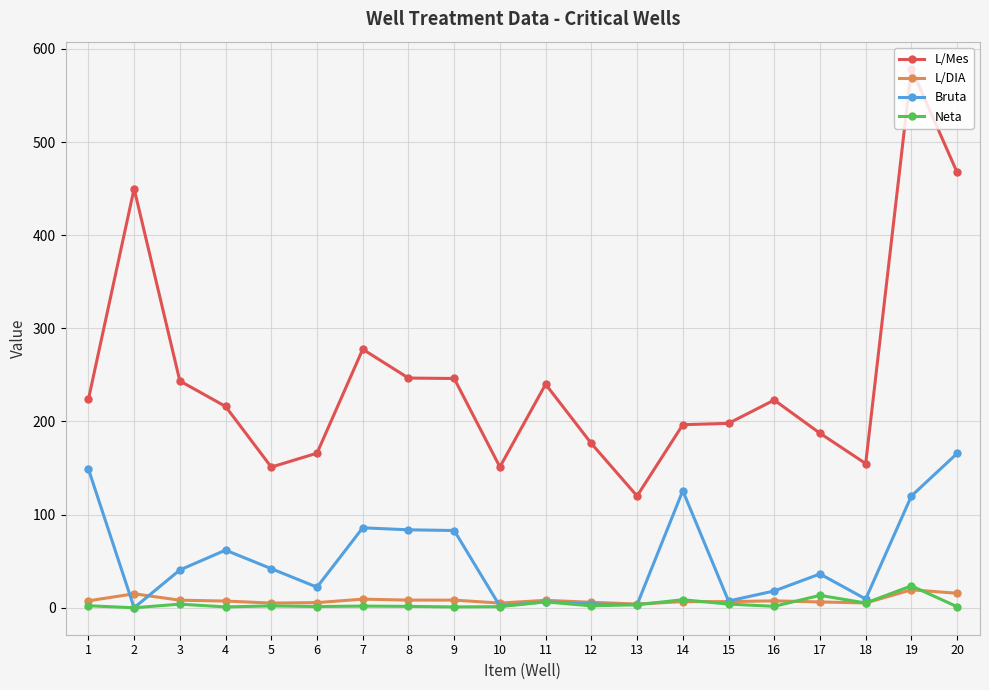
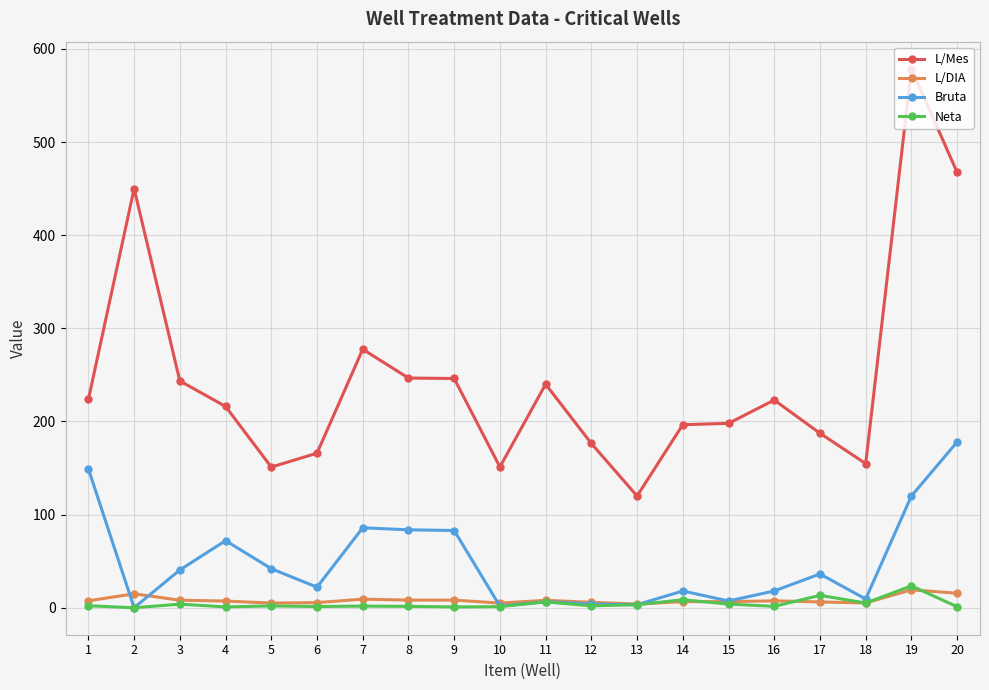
  {
    "Bruta": {
      "1": 150,
      "3": 40,
-     "4": 60,
+     "4": 70,
      "5": 40,
      "6": 20,
      "7": 90,
      "8": 80,
      "9": 80,
-     "14": 130,
+     "14": 20,
      "16": 20,
      "17": 40,
      "18": 10,
      "19": 120,
-     "20": 170
+     "20": 180
    },
    "Neta": {
      "1": 0,
      "3": 0,
      "4": 0,
      "5": 0,
      "6": 0,
      "7": 0,
      "8": 0,
      "9": 0,
      "16": 0,
      "17": 10,
      "19": 20,
      "20": 0
    }
  }
